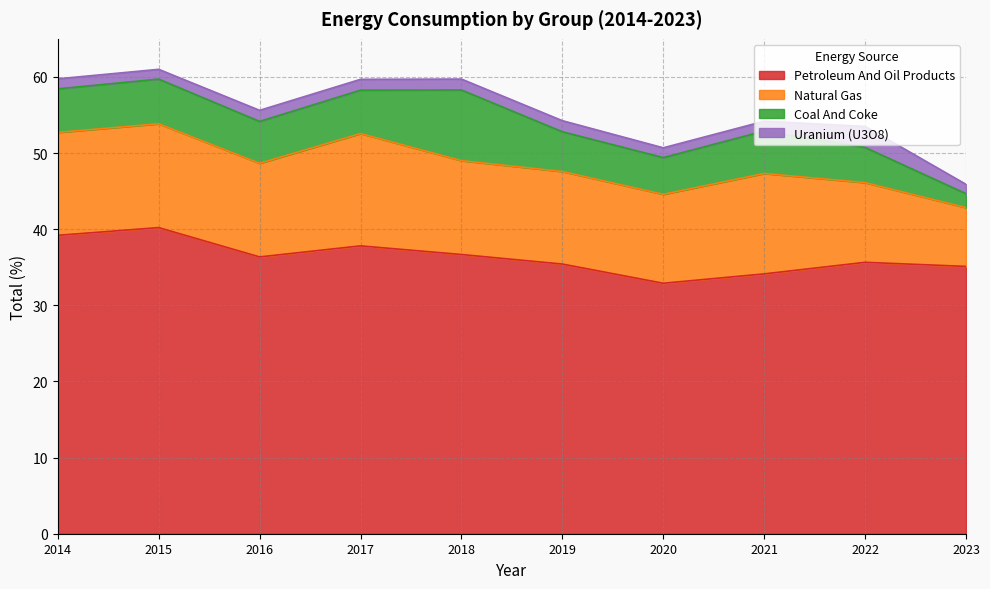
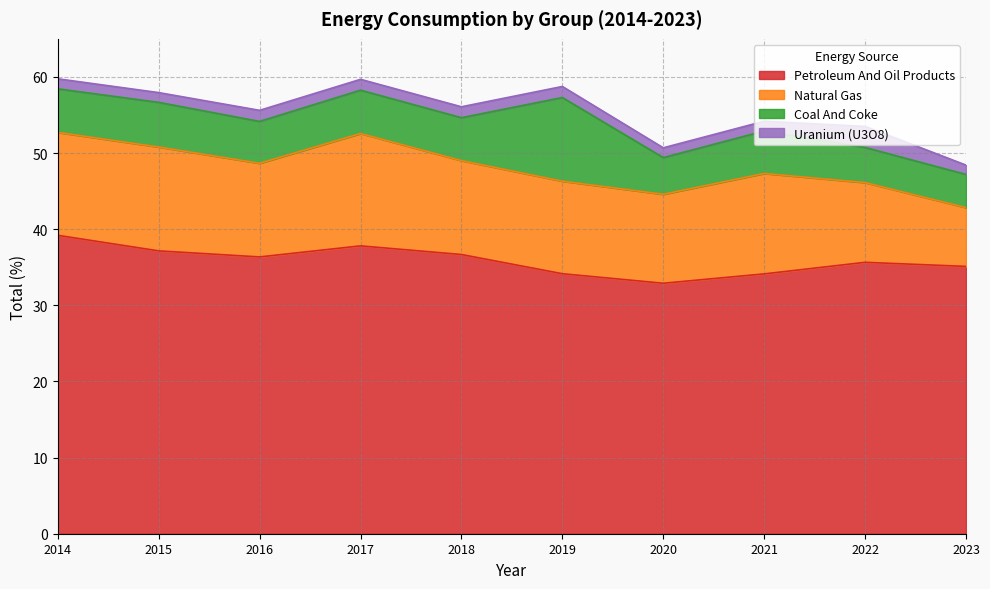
  {
    "Petroleum And Oil Products": {
      "2014": 39,
-     "2015": 40,
+     "2015": 37,
      "2016": 36,
      "2017": 38,
      "2018": 37,
-     "2019": 35,
+     "2019": 34,
      "2020": 33,
      "2021": 34,
      "2022": 36,
      "2023": 35
    },
    "Natural Gas": {
      "2014": 14,
      "2015": 14,
      "2016": 12,
      "2017": 15,
      "2018": 12,
      "2019": 12,
      "2020": 12,
      "2021": 13,
      "2022": 10,
      "2023": 8
    },
    "Coal And Coke": {
      "2014": 6,
      "2015": 6,
      "2016": 6,
      "2017": 6,
-     "2018": 9,
-     "2019": 5,
+     "2018": 6,
+     "2019": 11,
      "2020": 5,
      "2022": 5,
-     "2023": 2
+     "2023": 4
    },
    "Uranium (U3O8)": {
      "2014": 1,
      "2015": 1,
      "2016": 1,
      "2017": 1,
      "2018": 1,
      "2019": 1,
      "2020": 1,
      "2023": 1
    }
  }
